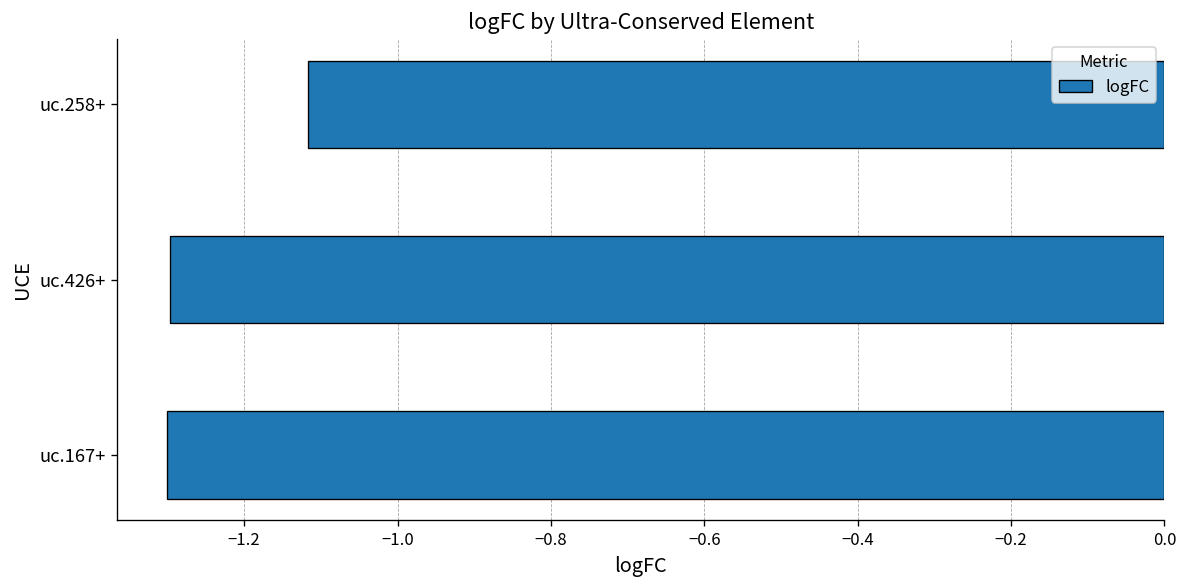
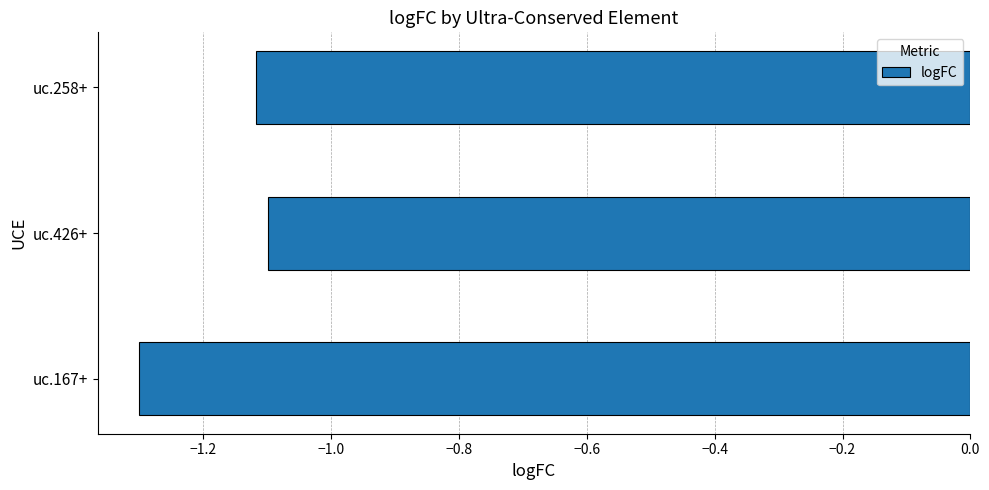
  {
    "uc.258+": -1.12,
-   "uc.426+": -1.30,
+   "uc.426+": -1.10,
    "uc.167+": -1.30
  }
